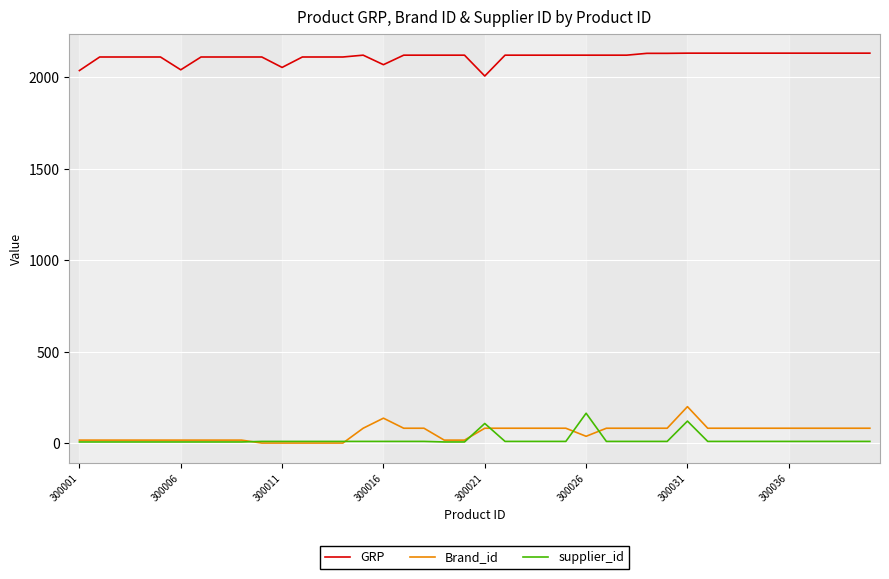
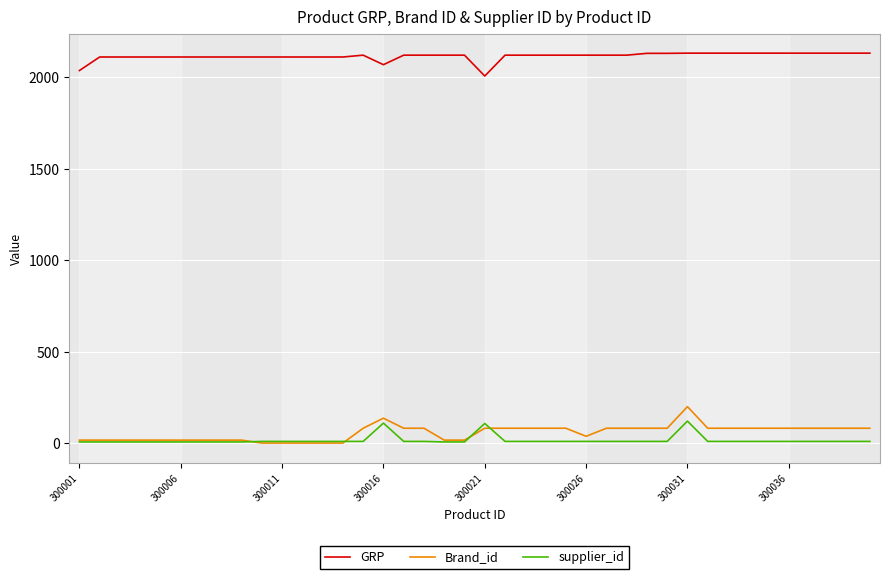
  {
    "GRP": {
      "300001": 2040,
-     "300006": 2040,
-     "300011": 2050,
+     "300006": 2110,
+     "300011": 2110,
      "300016": 2070,
      "300021": 2010,
      "300026": 2120,
      "300031": 2130,
      "300036": 2130
    },
    "Brand_id": {
      "300016": 140,
      "300021": 80,
      "300026": 40,
      "300031": 200,
      "300036": 80
    },
    "supplier_id": {
-     "300016": 10,
+     "300016": 110,
      "300021": 110,
-     "300026": 160,
+     "300026": 10,
      "300031": 120,
      "300036": 10
    }
  }
